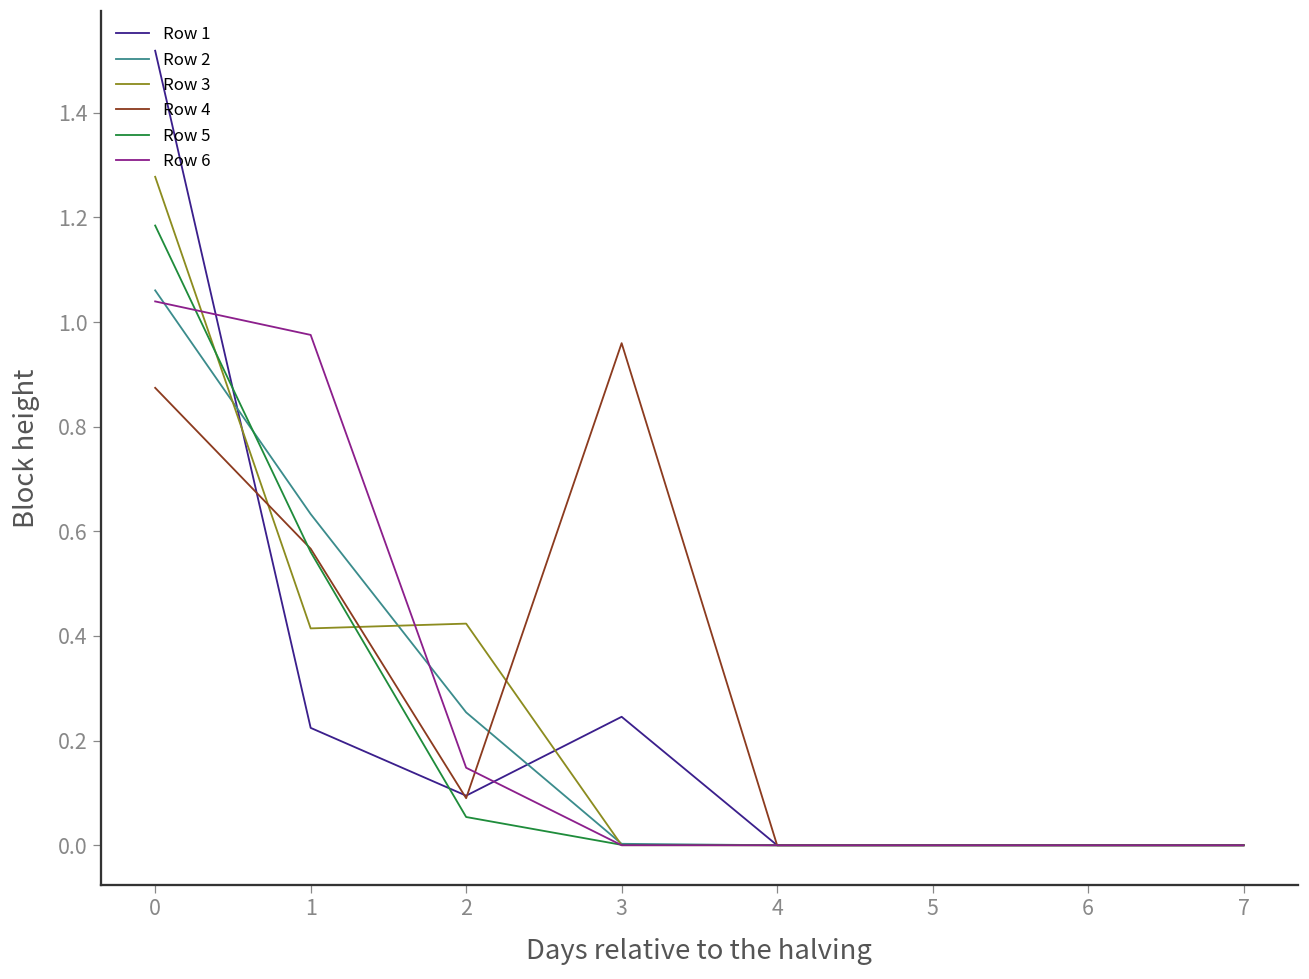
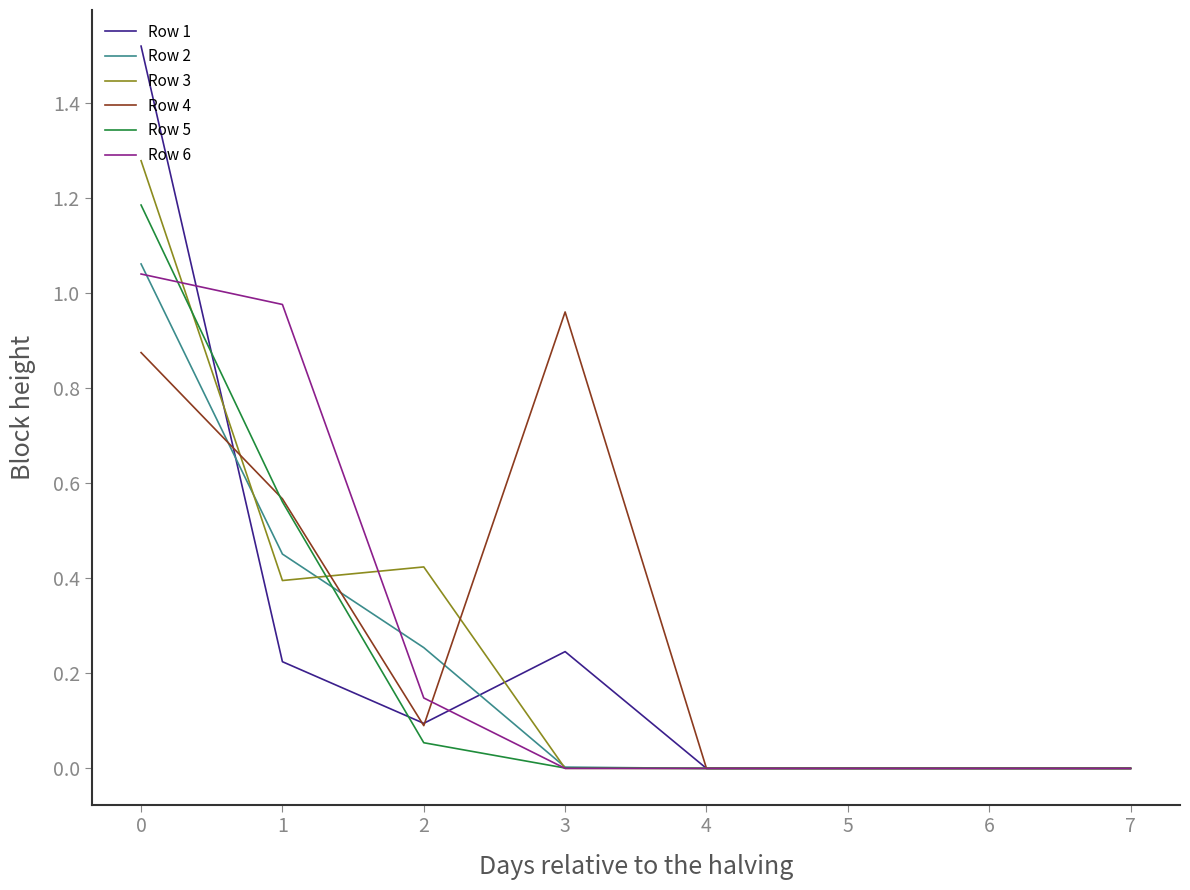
  {
    "Row 1": {
      "0": 1.52,
      "1": 0.22,
      "3": 0.25
    },
    "Row 2": {
      "0": 1.06,
-     "1": 0.63,
+     "1": 0.45,
      "2": 0.25
    },
    "Row 3": {
      "0": 1.28,
-     "1": 0.41,
+     "1": 0.40,
      "2": 0.42
    },
    "Row 4": {
      "0": 0.87,
      "1": 0.57,
      "3": 0.96
    },
    "Row 5": {
      "0": 1.18,
      "1": 0.56,
      "2": 0.05
    },
    "Row 6": {
      "0": 1.04,
      "1": 0.98,
      "2": 0.15
    }
  }
